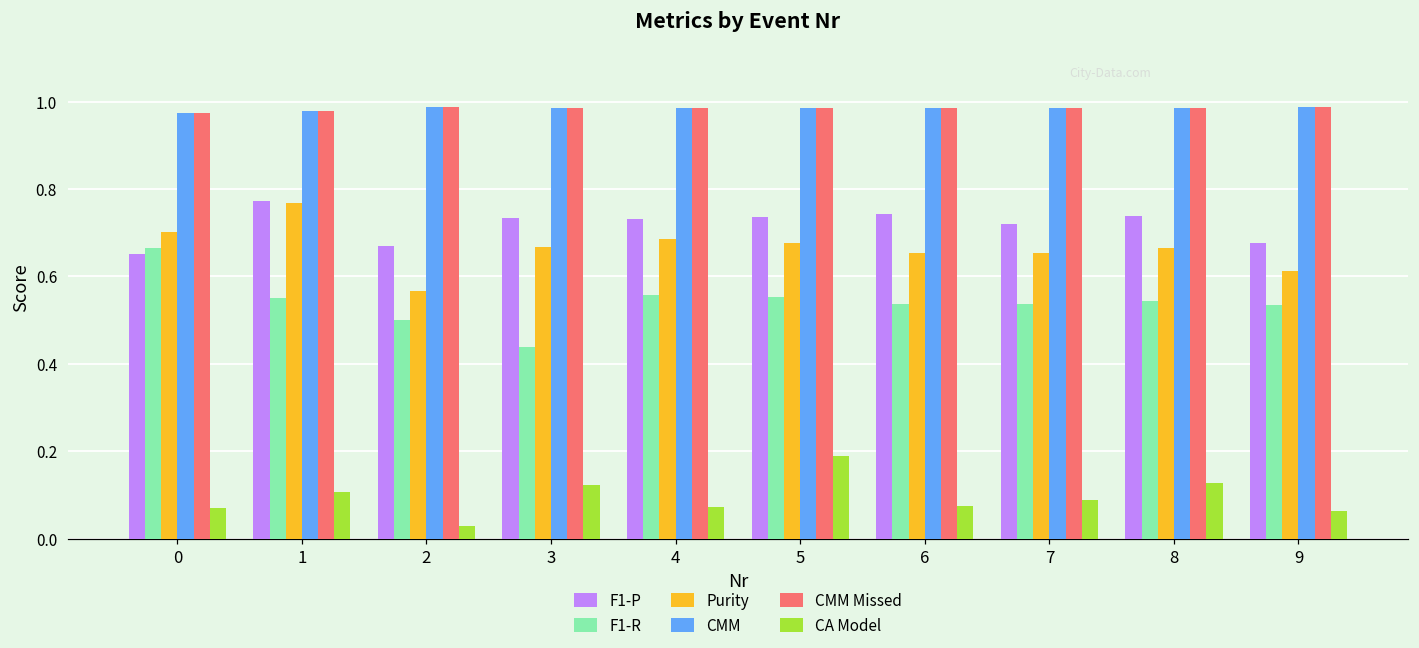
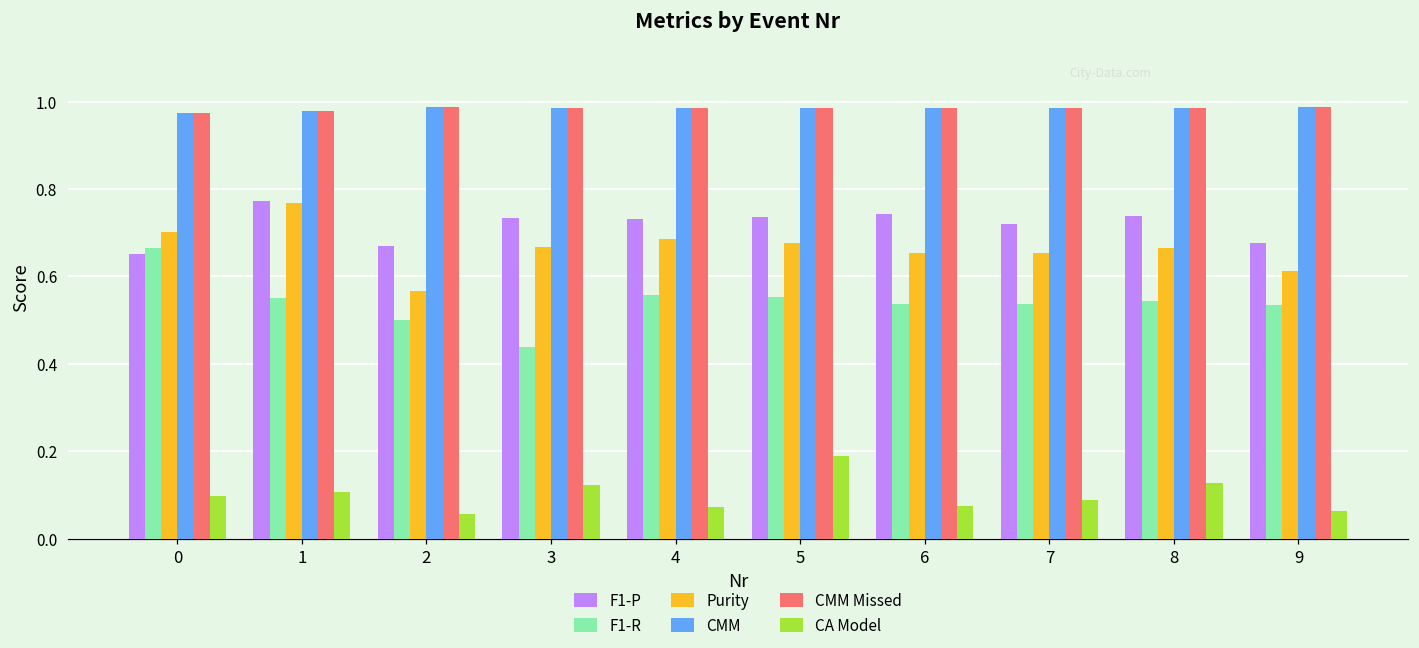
  {
    "F1-P": {
      "0": 0.65,
      "1": 0.77,
      "2": 0.67,
      "3": 0.73,
      "4": 0.73,
      "5": 0.73,
      "6": 0.74,
      "7": 0.72,
      "8": 0.74,
      "9": 0.68
    },
    "F1-R": {
      "0": 0.66,
      "1": 0.55,
      "2": 0.50,
      "3": 0.44,
      "4": 0.56,
      "5": 0.55,
      "6": 0.54,
      "7": 0.54,
      "8": 0.54,
      "9": 0.53
    },
    "Purity": {
      "0": 0.70,
      "1": 0.77,
      "2": 0.57,
      "3": 0.67,
      "4": 0.69,
      "5": 0.68,
      "6": 0.65,
      "7": 0.65,
      "8": 0.66,
      "9": 0.61
    },
    "CMM": {
      "0": 0.97,
      "1": 0.98,
      "2": 0.99,
      "3": 0.99,
      "4": 0.99,
      "5": 0.99,
      "6": 0.99,
      "7": 0.99,
      "8": 0.99,
      "9": 0.99
    },
    "CMM Missed": {
      "0": 0.97,
      "1": 0.98,
      "2": 0.99,
      "3": 0.99,
      "4": 0.99,
      "5": 0.99,
      "6": 0.99,
      "7": 0.99,
      "8": 0.99,
      "9": 0.99
    },
    "CA Model": {
-     "0": 0.07,
+     "0": 0.10,
      "1": 0.11,
-     "2": 0.03,
+     "2": 0.06,
      "3": 0.12,
      "4": 0.07,
      "5": 0.19,
      "6": 0.07,
      "7": 0.09,
      "8": 0.13,
      "9": 0.06
    }
  }
